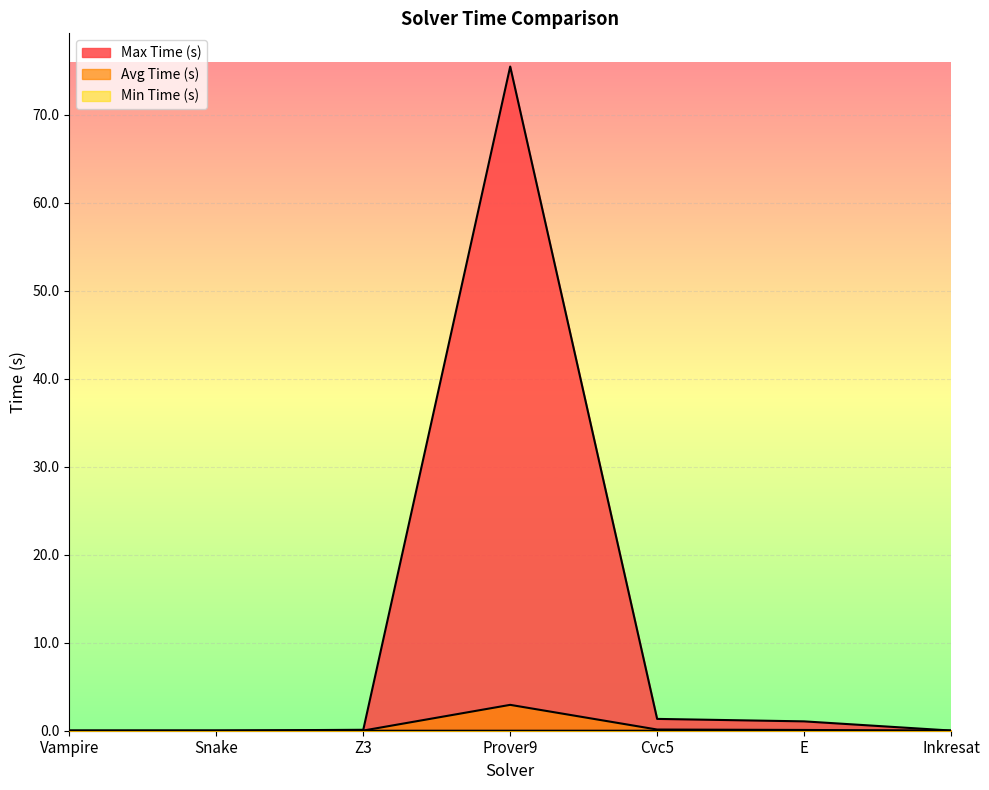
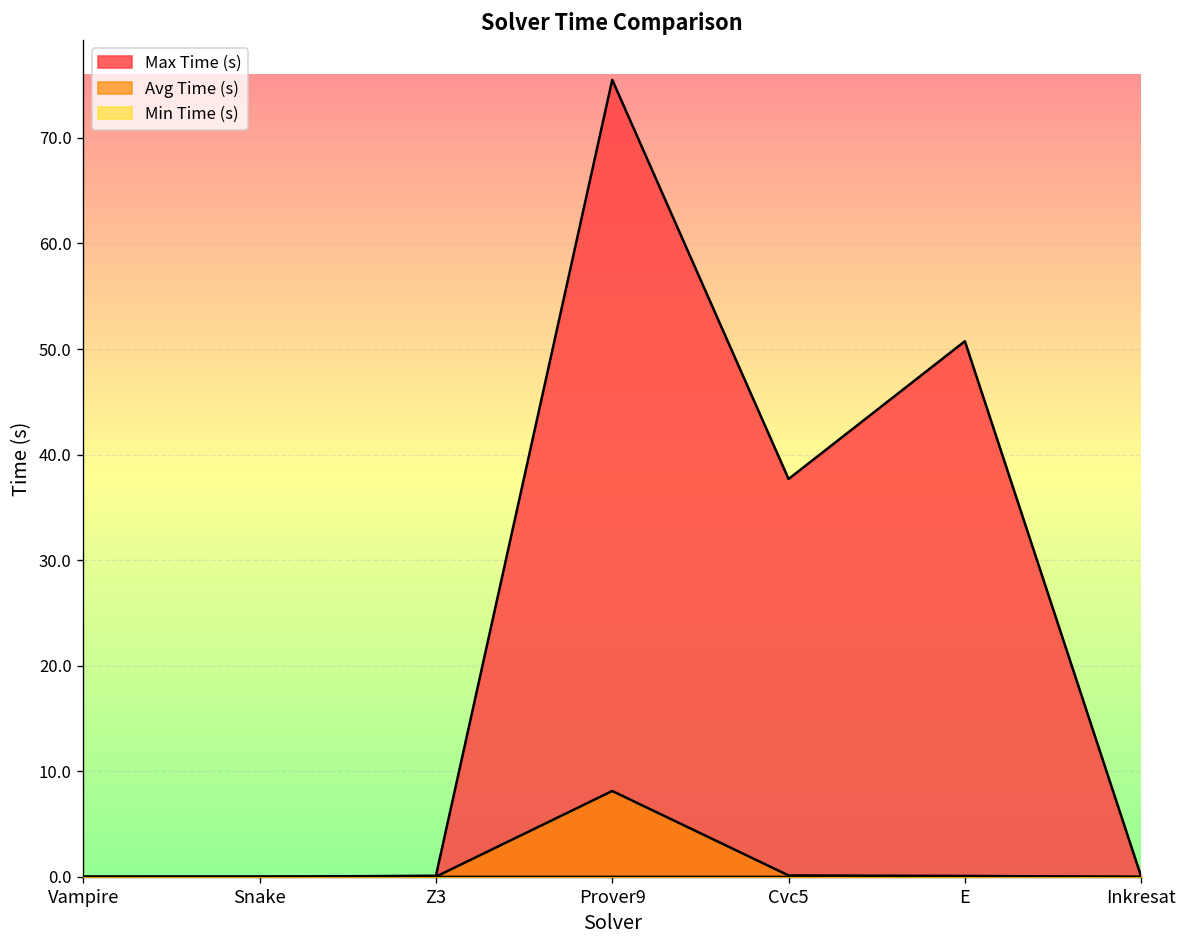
  {
    "Max Time (s)": {
      "Prover9": 75,
-     "Cvc5": 1,
-     "E": 1
+     "Cvc5": 38,
+     "E": 51
    },
    "Avg Time (s)": {
-     "Prover9": 3
+     "Prover9": 8
    },
    "Min Time (s)": {
      "Prover9": 0
    }
  }
